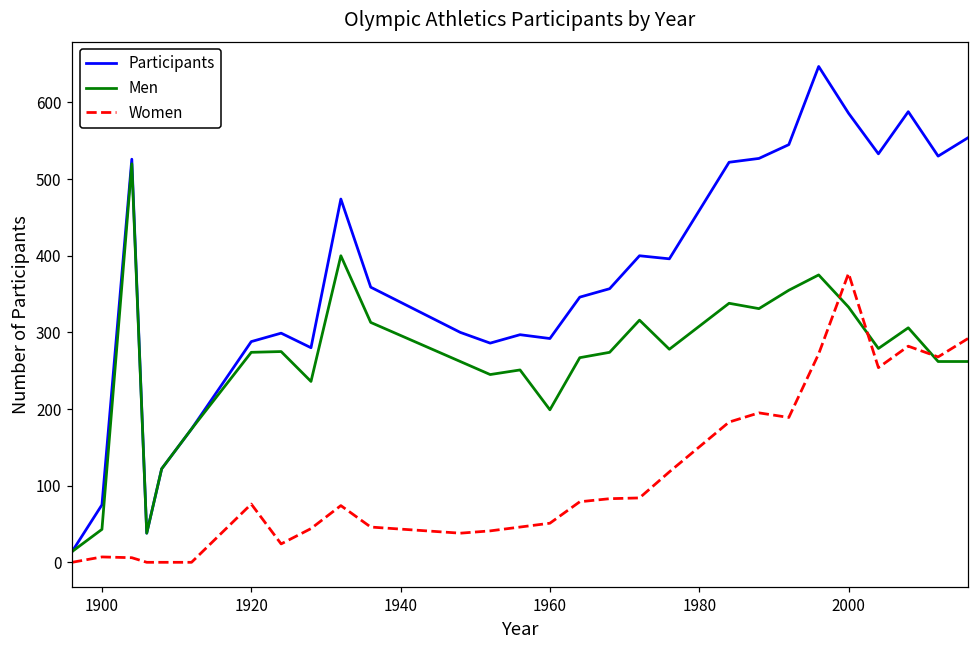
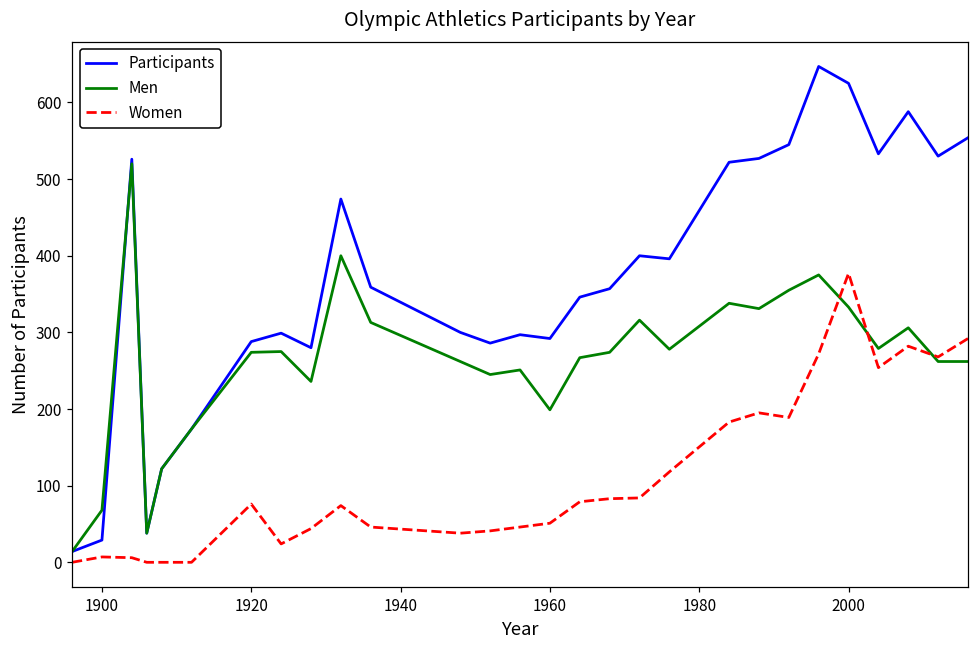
  {
    "Participants": {
-     "1900": 80,
+     "1900": 30,
      "1920": 290,
      "1960": 290,
-     "2000": 590
+     "2000": 630
    },
    "Men": {
-     "1900": 40,
+     "1900": 70,
      "1920": 270,
      "1960": 200,
      "2000": 330
    },
    "Women": {
      "1900": 10,
      "1920": 80,
      "1960": 50,
      "2000": 380
    }
  }
